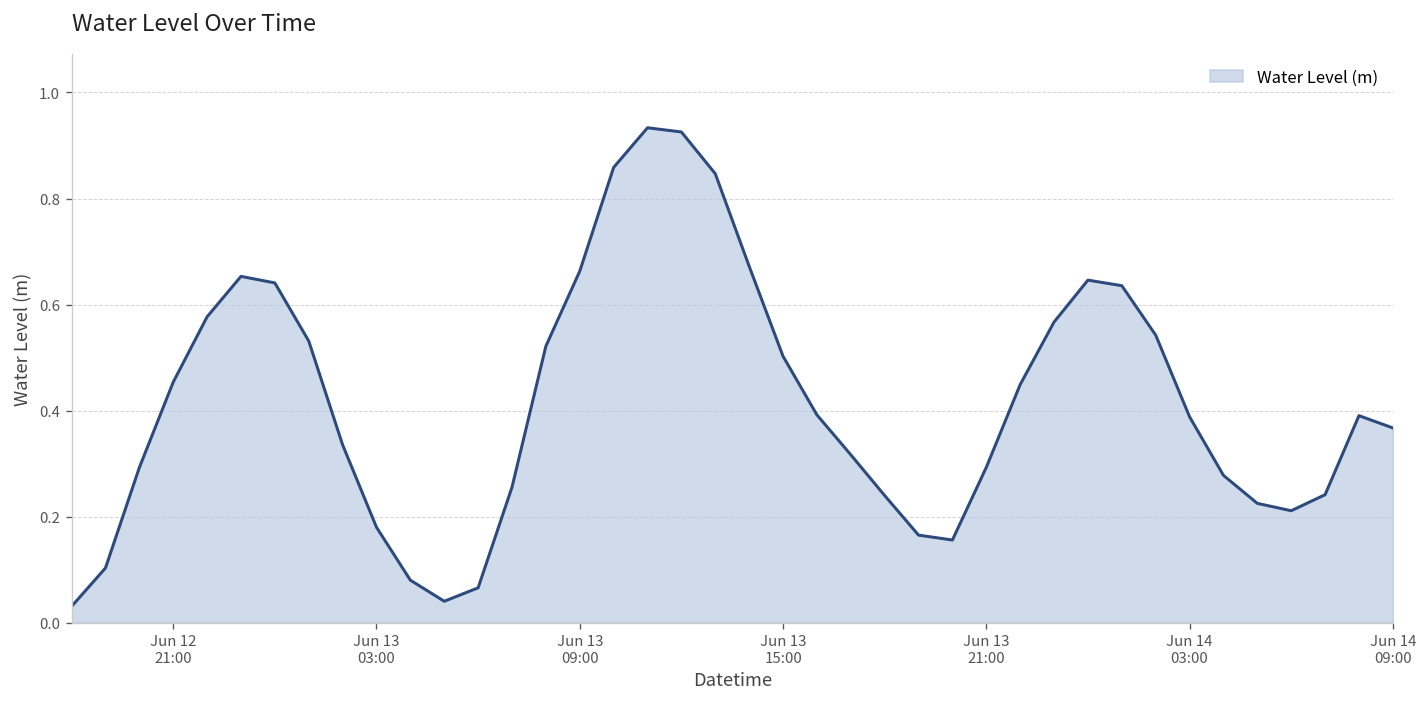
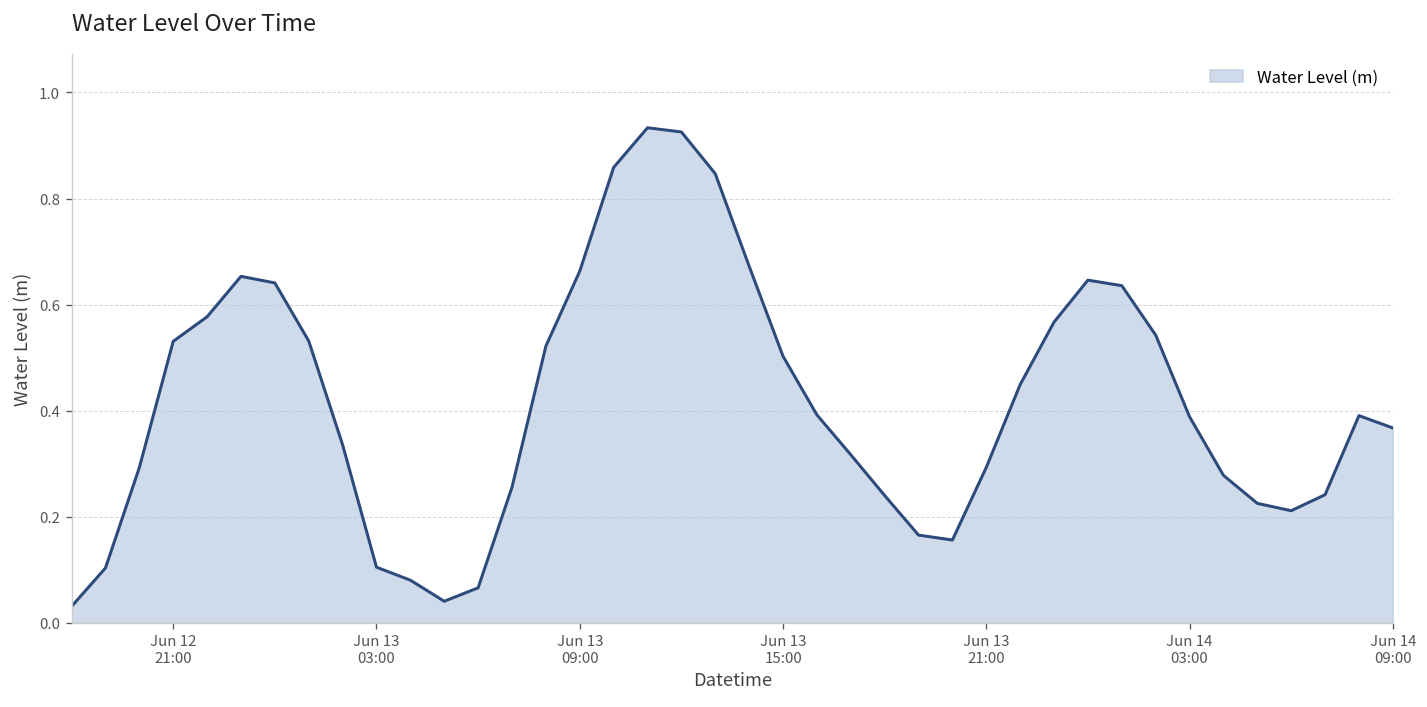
  {
-   "Jun 12 21:00": 0.45,
-   "Jun 13 03:00": 0.18,
+   "Jun 12 21:00": 0.53,
+   "Jun 13 03:00": 0.10,
    "Jun 13 09:00": 0.66,
    "Jun 13 15:00": 0.50,
    "Jun 13 21:00": 0.29,
    "Jun 14 03:00": 0.39,
    "Jun 14 09:00": 0.37
  }
